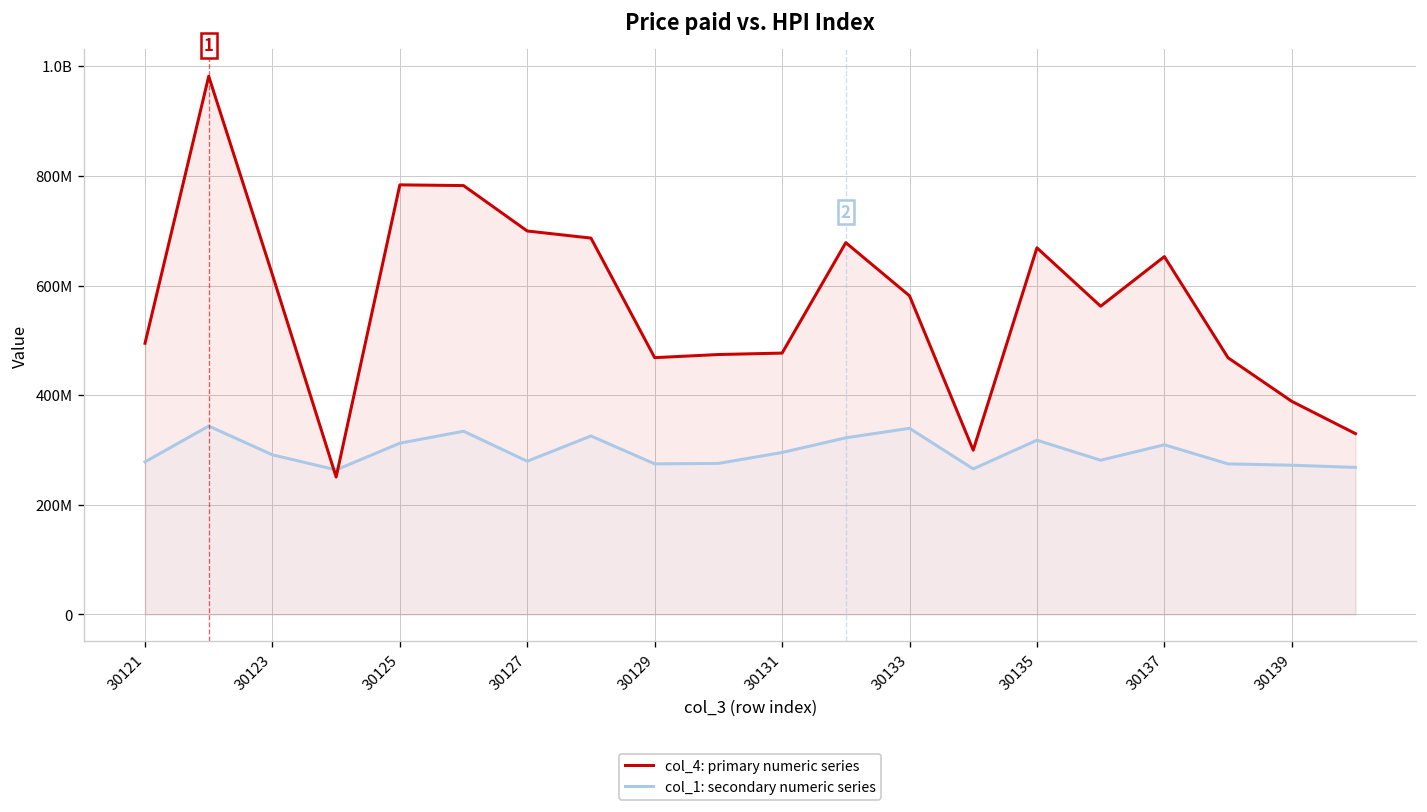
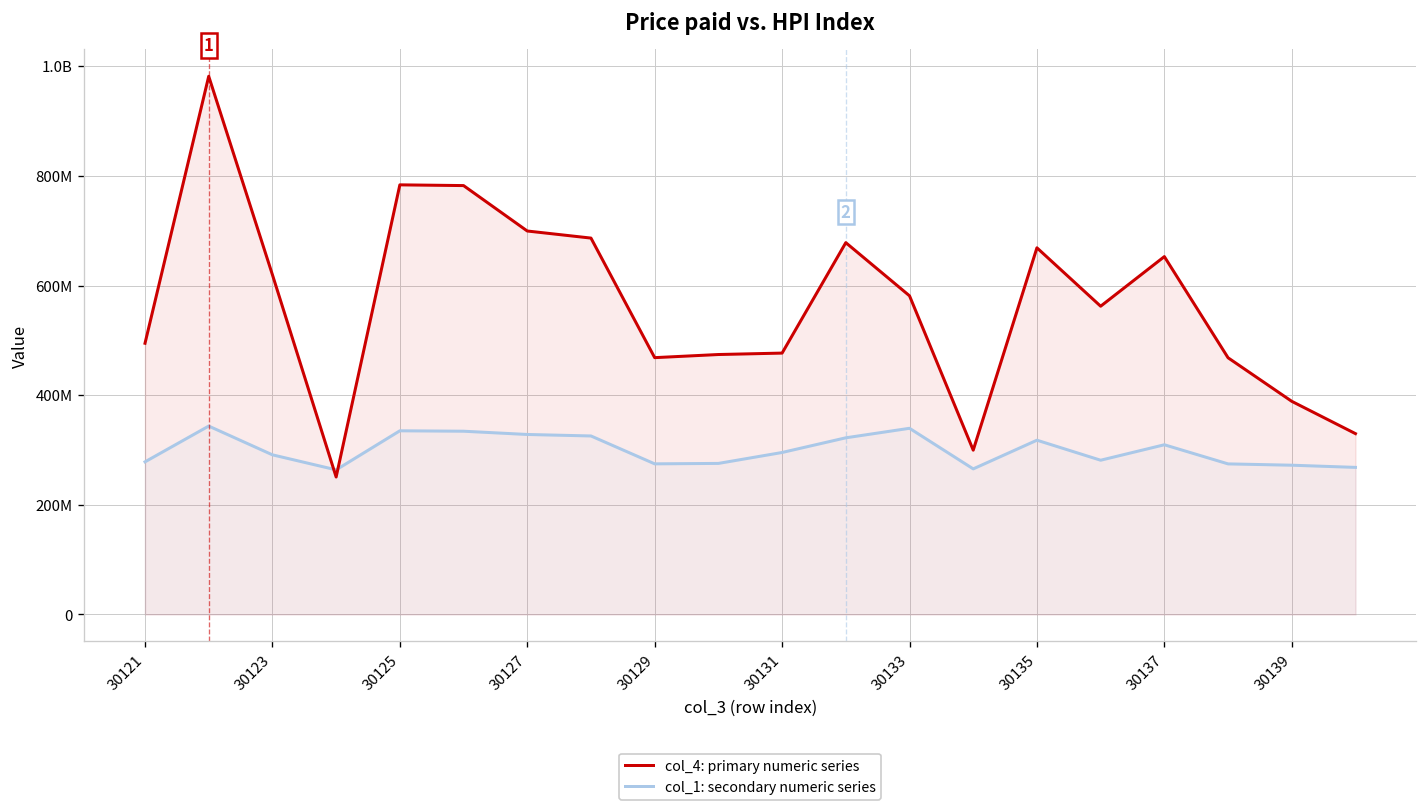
  {
    "col_4: primary numeric series": {
      "30121": 490000000,
      "30123": 620000000,
      "30125": 780000000,
      "30127": 700000000,
      "30129": 470000000,
      "30131": 480000000,
      "30133": 580000000,
      "30135": 670000000,
      "30137": 650000000,
      "30139": 390000000
    },
    "col_1: secondary numeric series": {
      "30121": 280000000,
      "30123": 290000000,
-     "30125": 310000000,
-     "30127": 280000000,
+     "30125": 340000000,
+     "30127": 330000000,
      "30129": 270000000,
      "30131": 300000000,
      "30133": 340000000,
      "30135": 320000000,
      "30137": 310000000,
      "30139": 270000000
    }
  }
